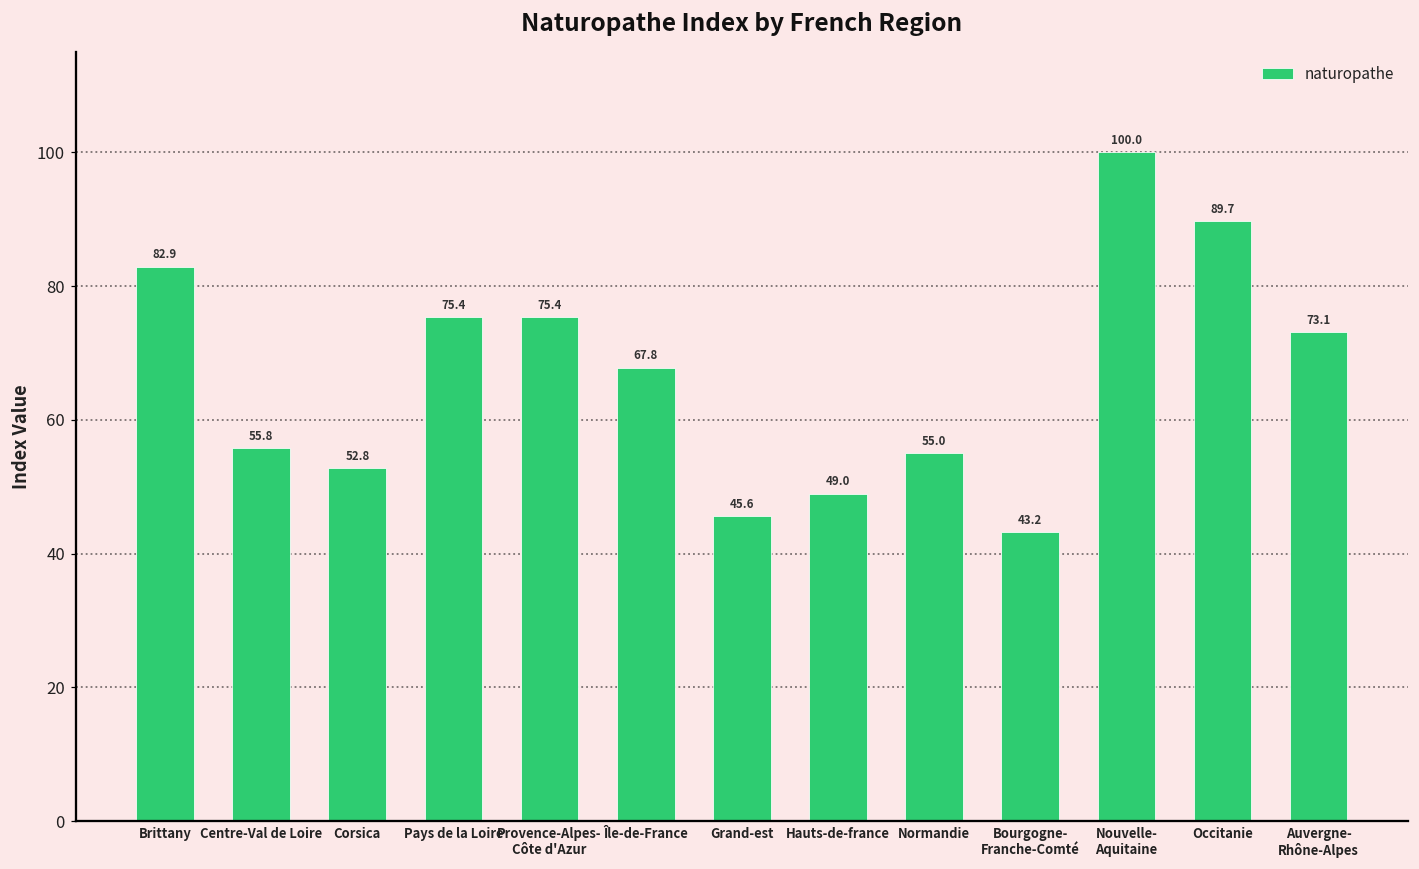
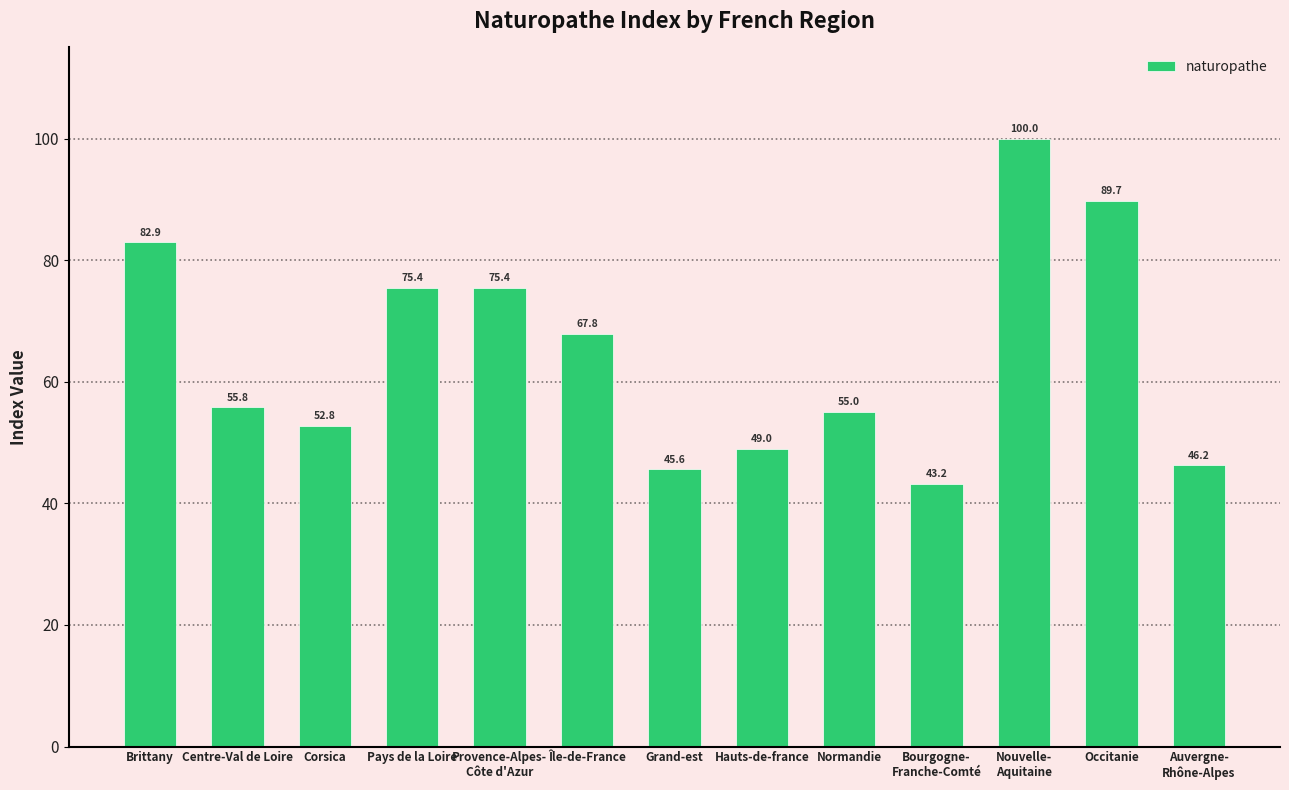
  {
    "Brittany": 82.9,
    "Centre-Val de Loire": 55.8,
    "Corsica": 52.8,
    "Pays de la Loire": 75.4,
    "Provence-Alpes- Côte d'Azur": 75.4,
    "Île-de-France": 67.8,
    "Grand-est": 45.6,
    "Hauts-de-france": 49.0,
    "Normandie": 55.0,
    "Bourgogne- Franche-Comté": 43.2,
    "Nouvelle- Aquitaine": 100.0,
    "Occitanie": 89.7,
-   "Auvergne- Rhône-Alpes": 73.1
+   "Auvergne- Rhône-Alpes": 46.2
  }
